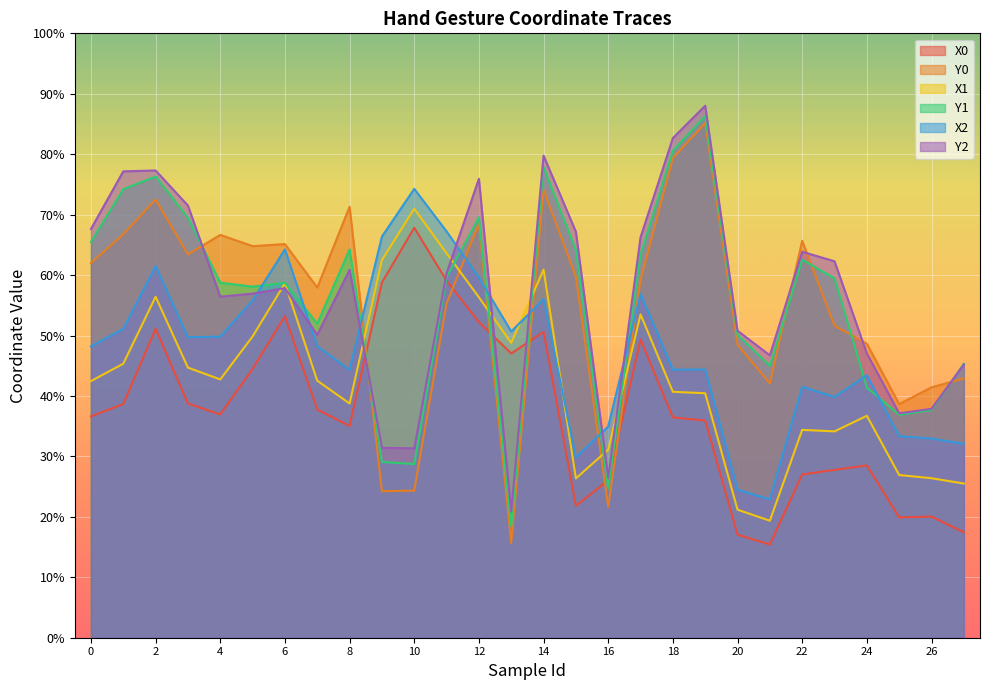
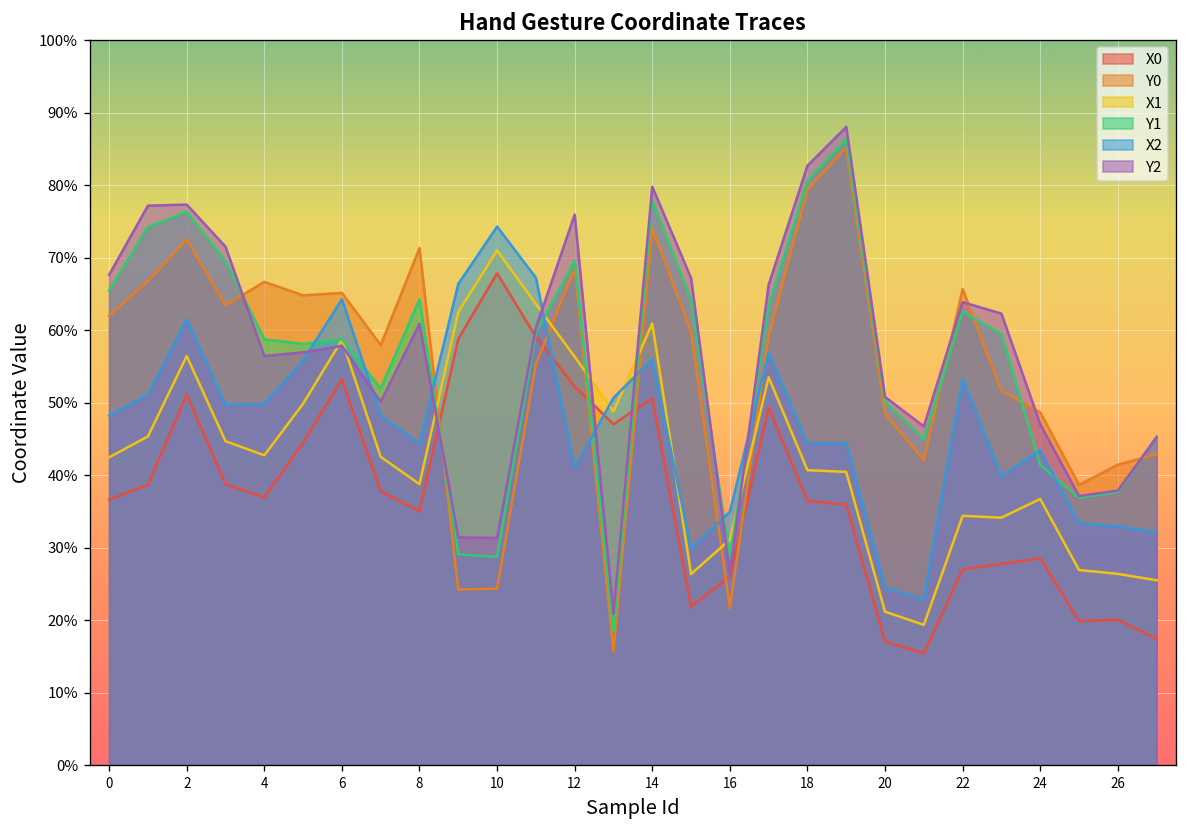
  {
    "X1": {
      "0": "42%",
      "2": "56%",
      "4": "43%",
      "8": "39%",
      "10": "71%",
      "12": "56%",
      "14": "61%",
      "16": "31%",
      "18": "41%",
      "20": "21%",
      "22": "34%",
      "24": "37%",
      "26": "26%"
    },
    "Y1": {
      "0": "65%",
      "2": "76%",
      "4": "59%",
      "8": "64%",
      "10": "29%",
      "12": "70%",
      "14": "78%",
-     "16": "25%",
+     "16": "29%",
      "18": "81%",
      "20": "50%",
      "22": "63%",
      "24": "41%"
    },
    "X2": {
      "0": "48%",
      "2": "61%",
      "4": "50%",
      "6": "64%",
      "8": "44%",
      "10": "74%",
-     "12": "60%",
+     "12": "41%",
      "14": "56%",
      "16": "35%",
      "18": "44%",
      "20": "24%",
-     "22": "42%",
+     "22": "53%",
      "24": "43%",
      "26": "33%"
    },
    "Y2": {
      "0": "68%",
      "2": "77%",
      "4": "56%",
      "6": "58%",
      "8": "61%",
      "10": "31%",
      "12": "76%",
      "14": "80%",
      "18": "83%",
      "20": "51%",
      "22": "64%",
      "24": "47%"
    }
  }
